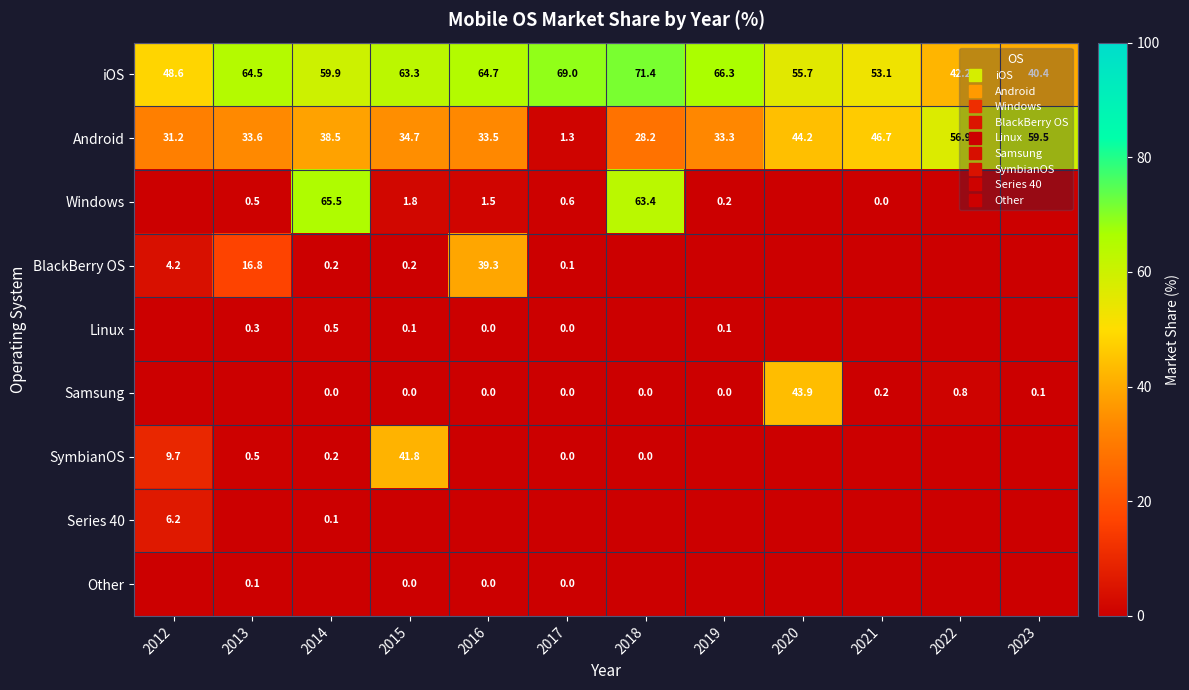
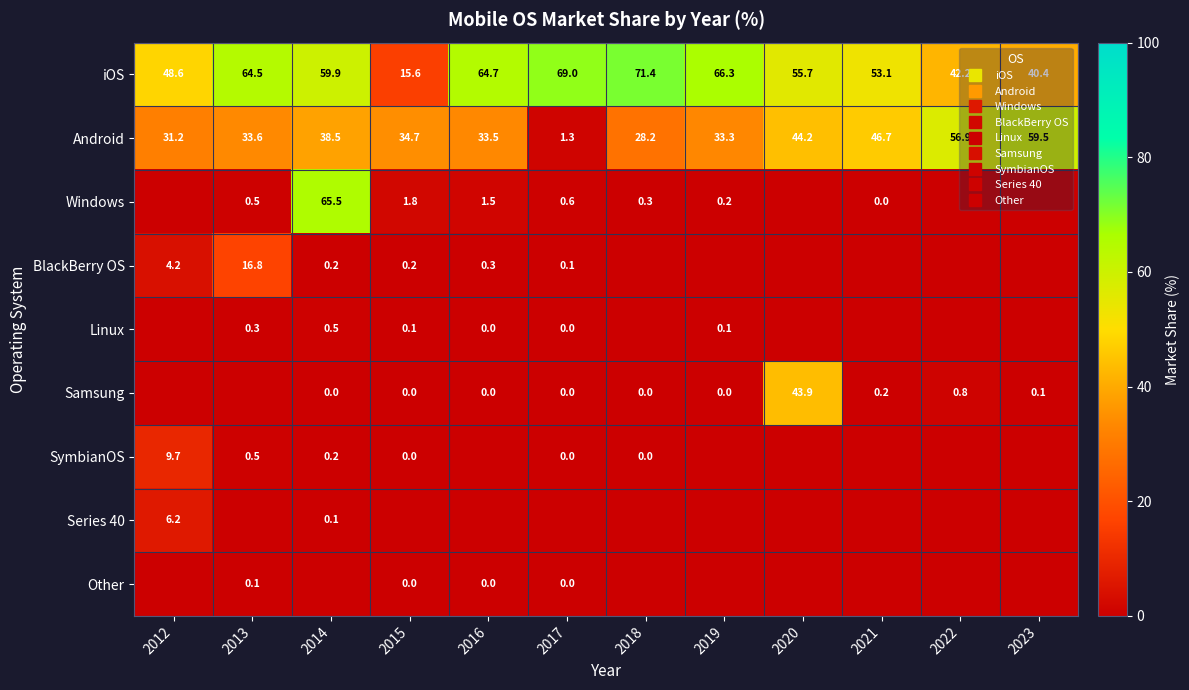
  {
    "iOS": {
      "2012": 48.6,
      "2013": 64.5,
      "2014": 59.9,
-     "2015": 63.3,
+     "2015": 15.6,
      "2016": 64.7,
      "2017": 69.0,
      "2018": 71.4,
      "2019": 66.3,
      "2020": 55.7,
      "2021": 53.1
    },
    "Android": {
      "2012": 31.2,
      "2013": 33.6,
      "2014": 38.5,
      "2015": 34.7,
      "2016": 33.5,
      "2017": 1.3,
      "2018": 28.2,
      "2019": 33.3,
      "2020": 44.2,
      "2021": 46.7
    },
    "Windows": {
      "2013": 0.5,
      "2014": 65.5,
      "2015": 1.8,
      "2016": 1.5,
      "2017": 0.6,
-     "2018": 63.4,
+     "2018": 0.3,
      "2019": 0.2,
      "2021": 0.0
    },
    "BlackBerry OS": {
      "2012": 4.2,
      "2013": 16.8,
      "2014": 0.2,
      "2015": 0.2,
-     "2016": 39.3,
+     "2016": 0.3,
      "2017": 0.1
    },
    "Linux": {
      "2013": 0.3,
      "2014": 0.5,
      "2015": 0.1,
      "2016": 0.0,
      "2017": 0.0,
      "2019": 0.1
    },
    "Samsung": {
      "2014": 0.0,
      "2015": 0.0,
      "2016": 0.0,
      "2017": 0.0,
      "2018": 0.0,
      "2019": 0.0,
      "2020": 43.9,
      "2021": 0.2,
      "2022": 0.8,
      "2023": 0.1
    },
    "SymbianOS": {
      "2012": 9.7,
      "2013": 0.5,
      "2014": 0.2,
-     "2015": 41.8,
+     "2015": 0.0,
      "2017": 0.0,
      "2018": 0.0
    },
    "Series 40": {
      "2012": 6.2,
      "2014": 0.1
    },
    "Other": {
      "2013": 0.1,
      "2015": 0.0,
      "2016": 0.0,
      "2017": 0.0
    }
  }
